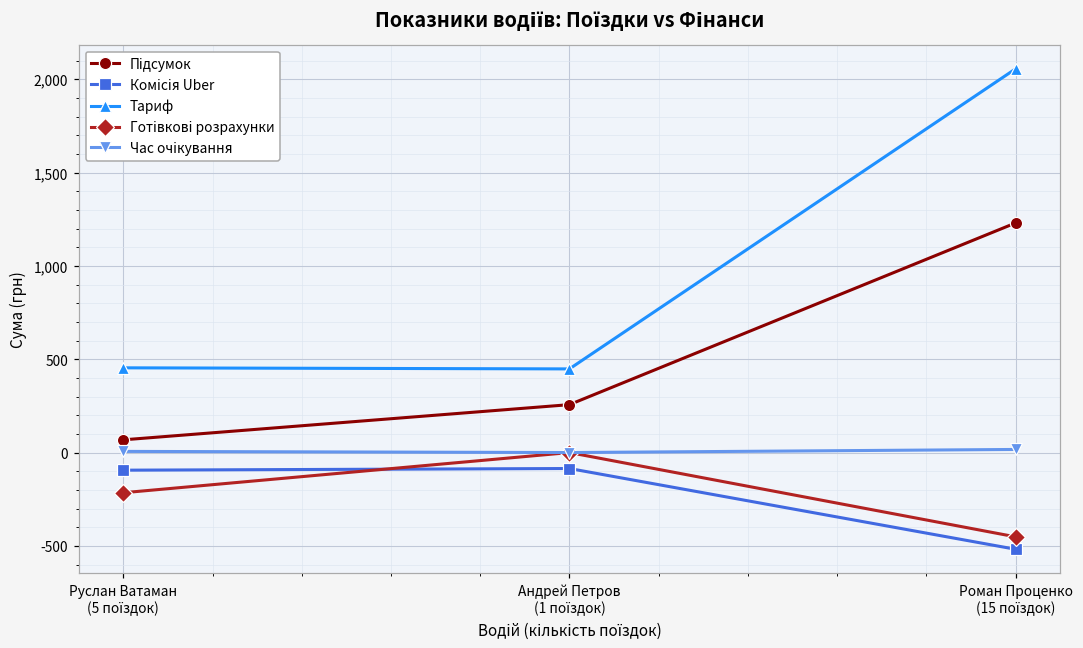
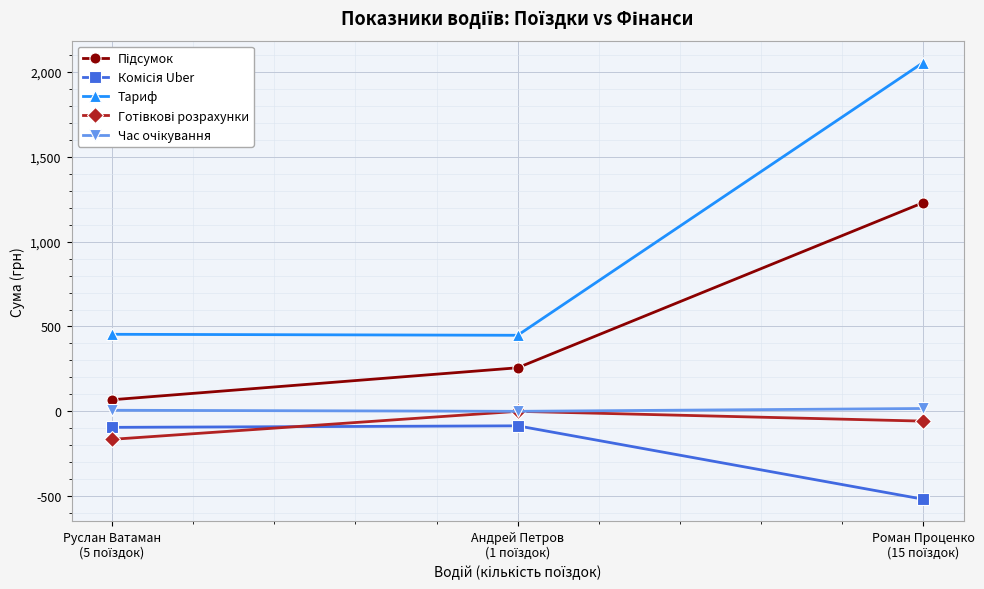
  {
    "Підсумок": {
      "Руслан Ватаман (5 поїздок)": "70",
      "Андрей Петров (1 поїздок)": "260",
      "Роман Проценко (15 поїздок)": "1,230"
    },
    "Тариф": {
      "Руслан Ватаман (5 поїздок)": "450",
      "Андрей Петров (1 поїздок)": "450",
      "Роман Проценко (15 поїздок)": "2,060"
    },
    "Готівкові розрахунки": {
-     "Руслан Ватаман (5 поїздок)": "-220",
-     "Роман Проценко (15 поїздок)": "-450"
+     "Руслан Ватаман (5 поїздок)": "-170",
+     "Роман Проценко (15 поїздок)": "-60"
    }
  }
